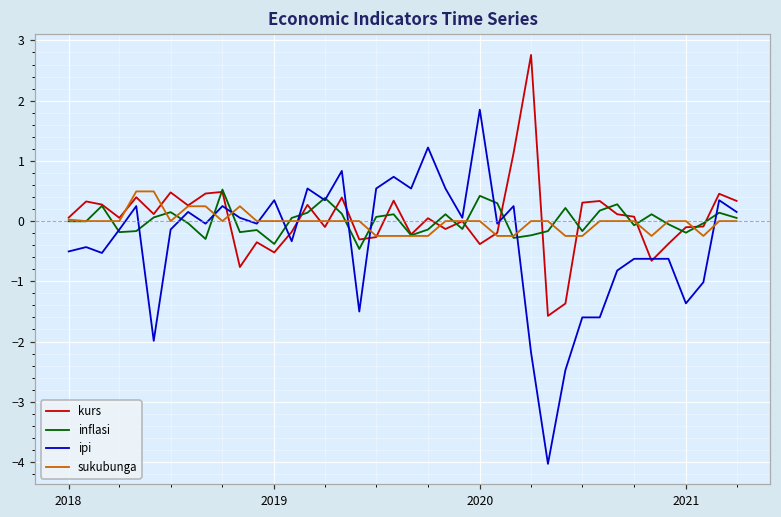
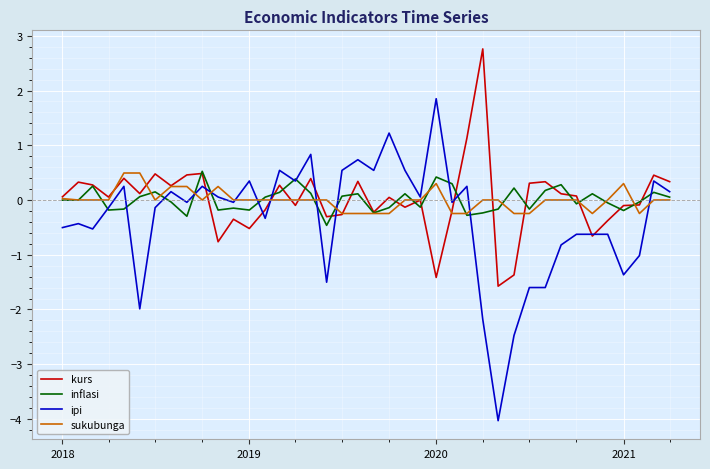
  {
    "kurs": {
      "2019": -0.5,
-     "2020": -0.4,
+     "2020": -1.4,
      "2021": -0.1
    },
    "inflasi": {
-     "2019": -0.4,
+     "2019": -0.2,
      "2020": 0.4,
      "2021": -0.2
    },
    "ipi": {
      "2018": -0.5,
      "2019": 0.3,
      "2020": 1.9,
      "2021": -1.4
    },
    "sukubunga": {
      "2019": 0.0,
-     "2020": 0.0,
-     "2021": 0.0
+     "2020": 0.3,
+     "2021": 0.3
    }
  }
